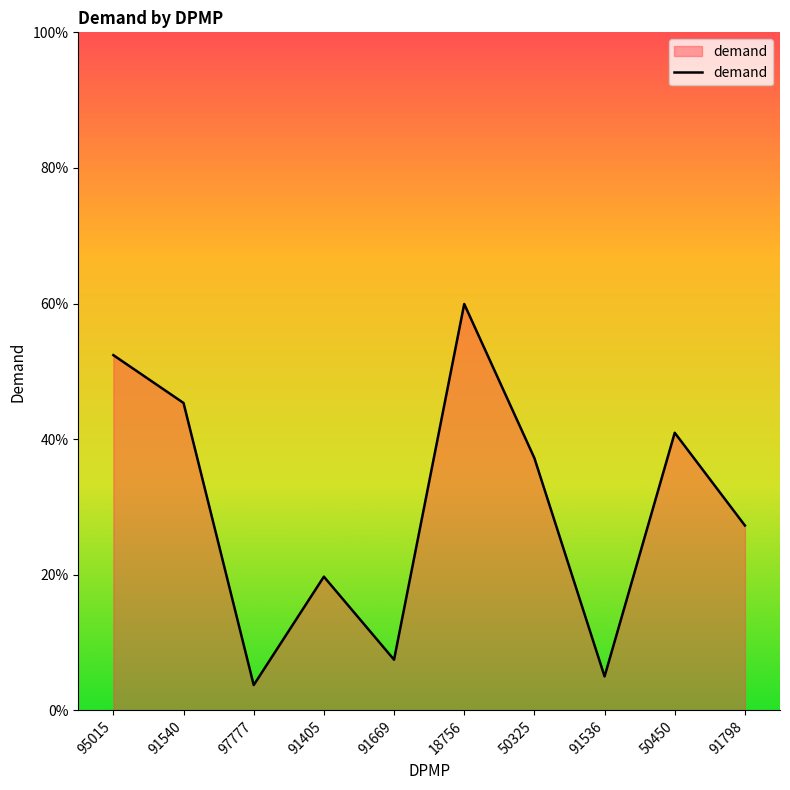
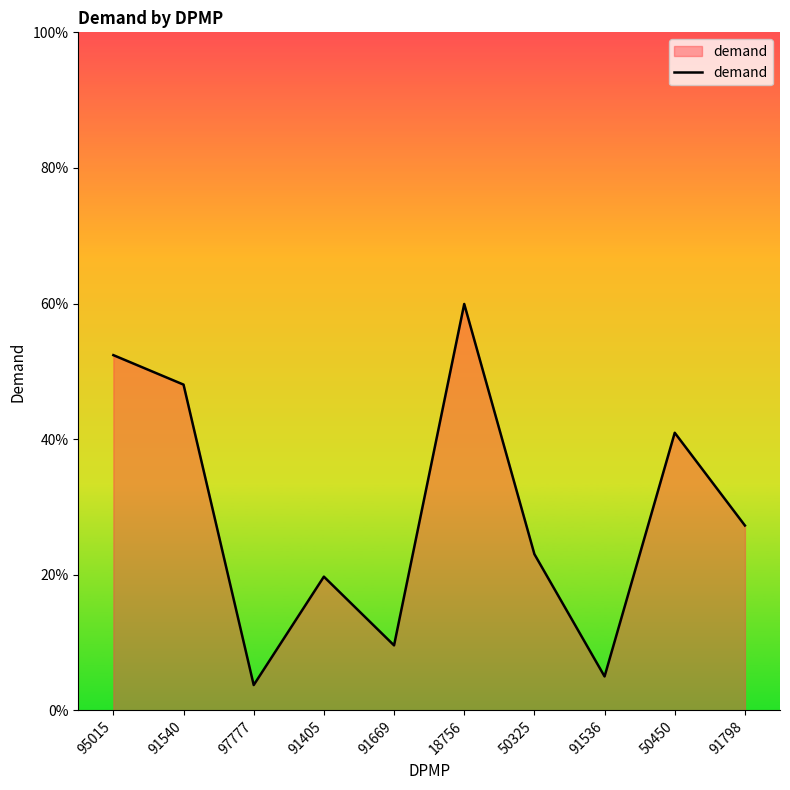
  {
    "95015": "52%",
-   "91540": "45%",
+   "91540": "48%",
    "97777": "4%",
    "91405": "20%",
-   "91669": "7%",
+   "91669": "10%",
    "18756": "60%",
-   "50325": "37%",
+   "50325": "23%",
    "91536": "5%",
    "50450": "41%",
    "91798": "27%"
  }
